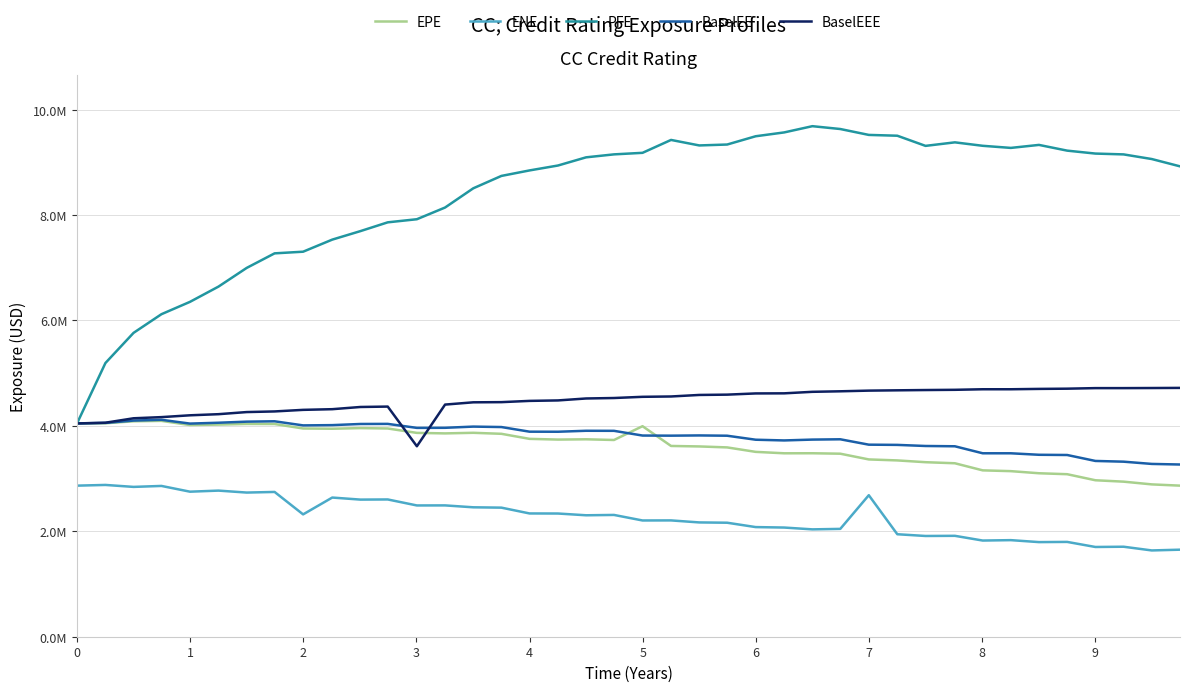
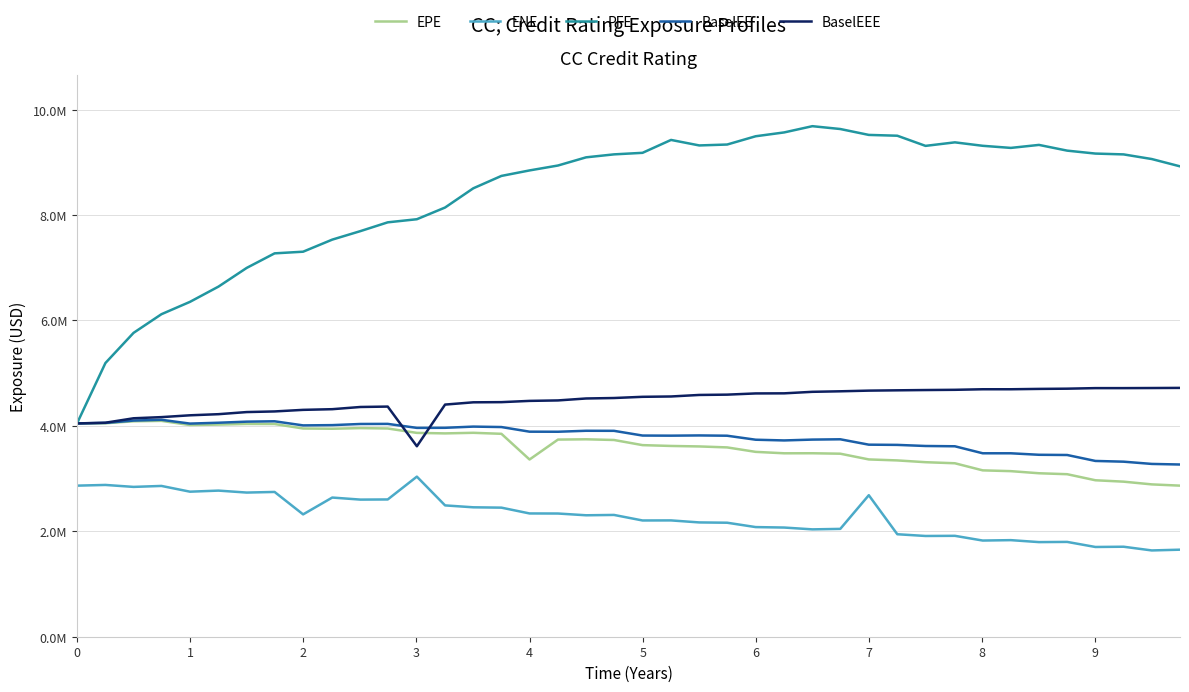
  {
    "EPE": {
      "2": 4000000,
      "3": 3900000,
-     "4": 3800000,
-     "5": 4000000,
+     "4": 3400000,
+     "5": 3600000,
      "6": 3500000,
      "7": 3400000,
      "9": 3000000
    },
    "ENE": {
      "0": 2900000,
      "1": 2800000,
      "2": 2300000,
-     "3": 2500000,
+     "3": 3000000,
      "4": 2300000,
      "5": 2200000,
      "6": 2100000,
      "7": 2700000,
      "9": 1700000
    },
    "BaselEEE": {
      "1": 4200000,
      "2": 4300000,
      "3": 3600000,
      "4": 4500000,
      "5": 4600000,
      "6": 4600000,
      "7": 4700000,
      "9": 4700000
    }
  }
